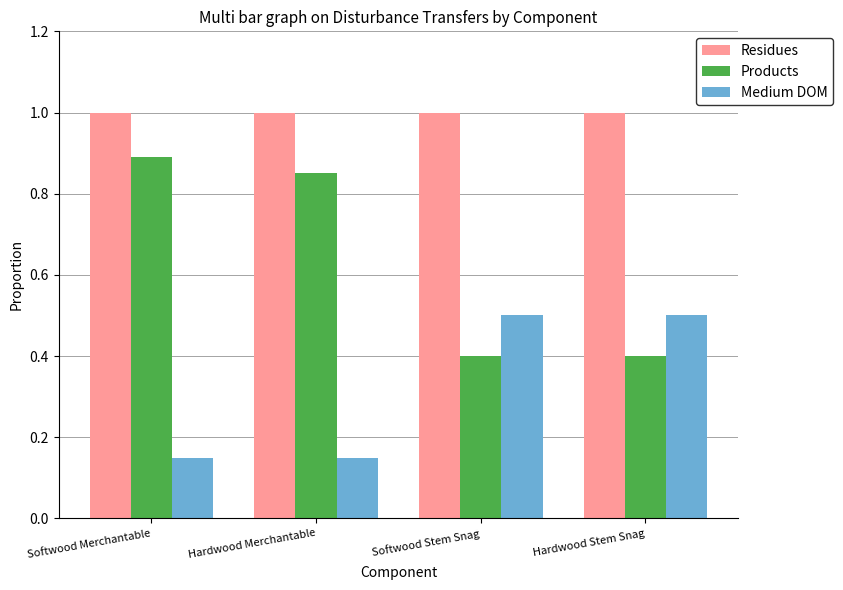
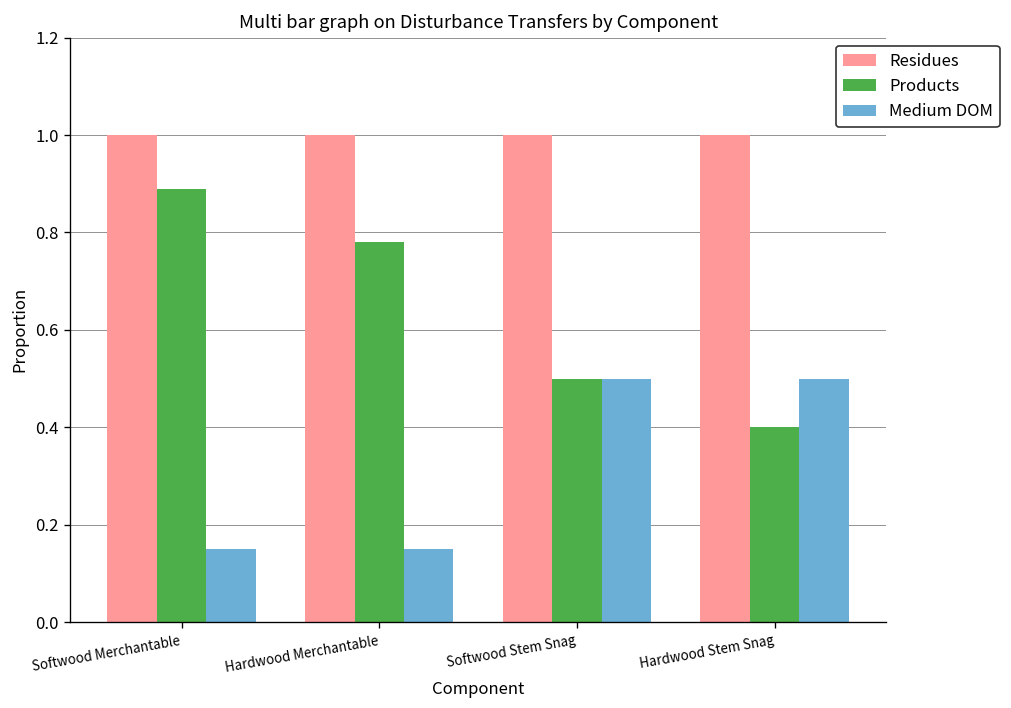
  {
    "Residues": {
      "Softwood Merchantable": 1.00,
      "Hardwood Merchantable": 1.00,
      "Softwood Stem Snag": 1.00,
      "Hardwood Stem Snag": 1.00
    },
    "Products": {
      "Softwood Merchantable": 0.89,
-     "Hardwood Merchantable": 0.85,
-     "Softwood Stem Snag": 0.4,
+     "Hardwood Merchantable": 0.78,
+     "Softwood Stem Snag": 0.5,
      "Hardwood Stem Snag": 0.40
    },
    "Medium DOM": {
      "Softwood Merchantable": 0.15,
      "Hardwood Merchantable": 0.15,
      "Softwood Stem Snag": 0.50,
      "Hardwood Stem Snag": 0.50
    }
  }
